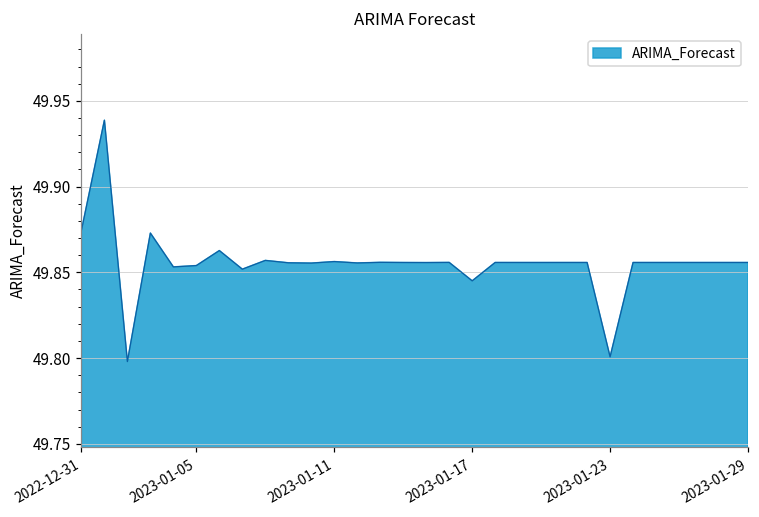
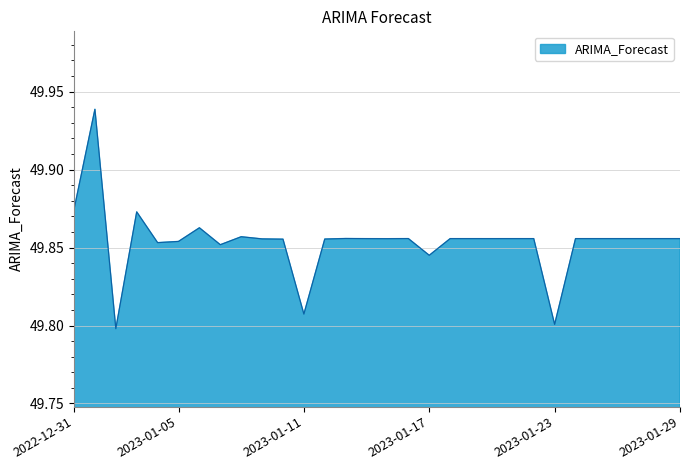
  {
    "2022-12-31": 49.874,
    "2023-01-05": 49.854,
-   "2023-01-11": 49.856,
+   "2023-01-11": 49.807,
    "2023-01-17": 49.845,
    "2023-01-23": 49.801,
    "2023-01-29": 49.856
  }
